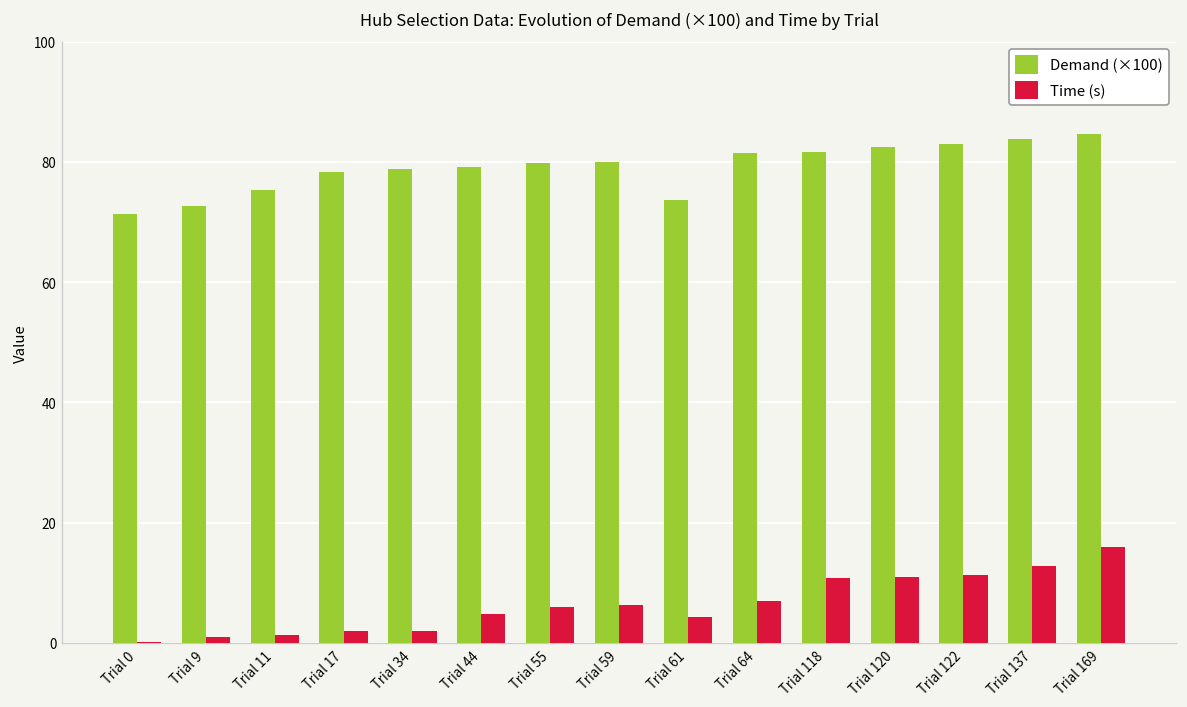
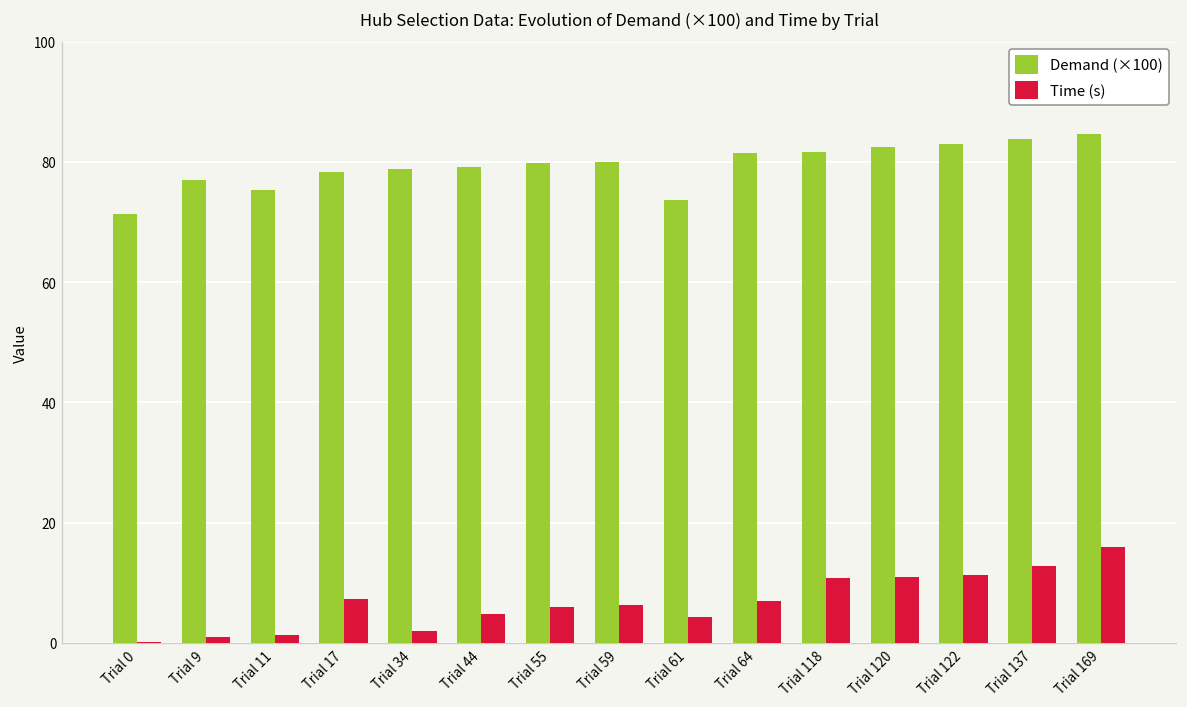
  {
    "Demand (×100)": {
      "Trial 0": 71,
-     "Trial 9": 73,
+     "Trial 9": 77,
      "Trial 11": 75,
      "Trial 17": 78,
      "Trial 34": 79,
      "Trial 44": 79,
      "Trial 55": 80,
      "Trial 59": 80,
      "Trial 61": 74,
      "Trial 64": 82,
      "Trial 118": 82,
      "Trial 120": 83,
      "Trial 122": 83,
      "Trial 137": 84,
      "Trial 169": 85
    },
    "Time (s)": {
      "Trial 9": 1,
      "Trial 11": 1,
-     "Trial 17": 2,
+     "Trial 17": 7,
      "Trial 34": 2,
      "Trial 44": 5,
      "Trial 55": 6,
      "Trial 59": 6,
      "Trial 61": 4,
      "Trial 64": 7,
      "Trial 118": 11,
      "Trial 120": 11,
      "Trial 122": 11,
      "Trial 137": 13,
      "Trial 169": 16
    }
  }
